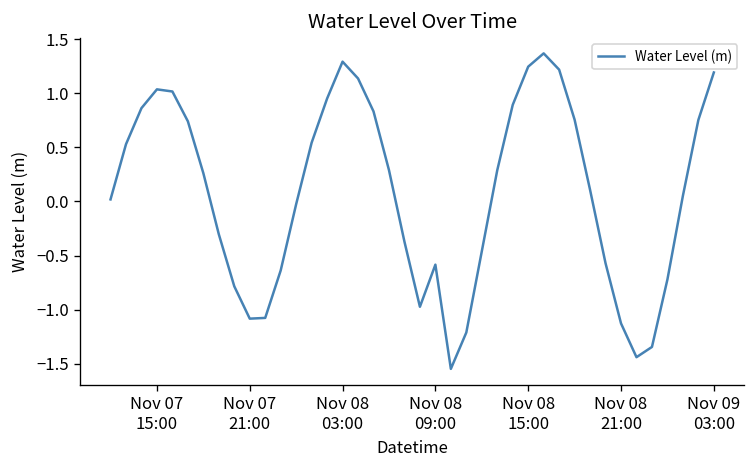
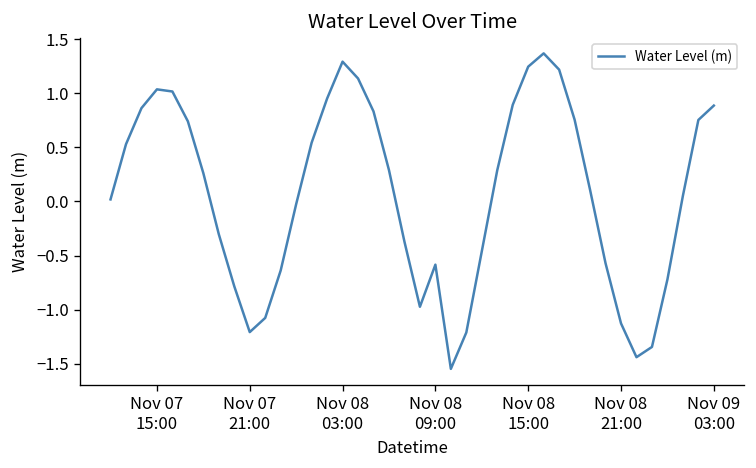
  {
    "Nov 07 15:00": 1.0,
-   "Nov 07 21:00": -1.1,
+   "Nov 07 21:00": -1.2,
    "Nov 08 03:00": 1.3,
    "Nov 08 09:00": -0.6,
    "Nov 08 15:00": 1.2,
    "Nov 08 21:00": -1.1,
-   "Nov 09 03:00": 1.2
+   "Nov 09 03:00": 0.9
  }
